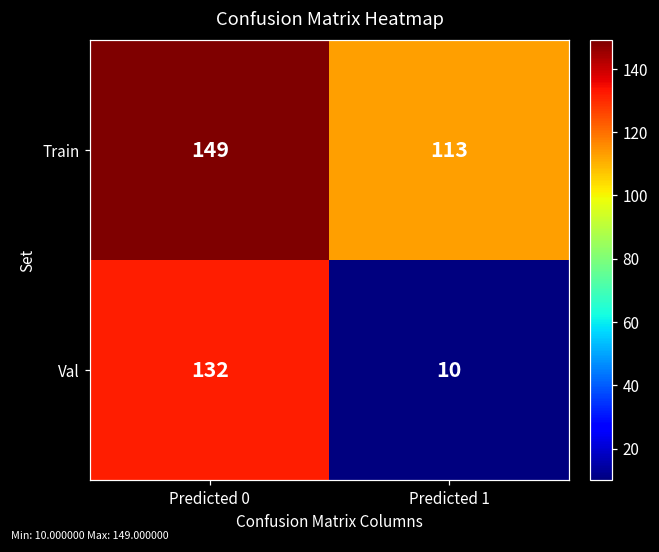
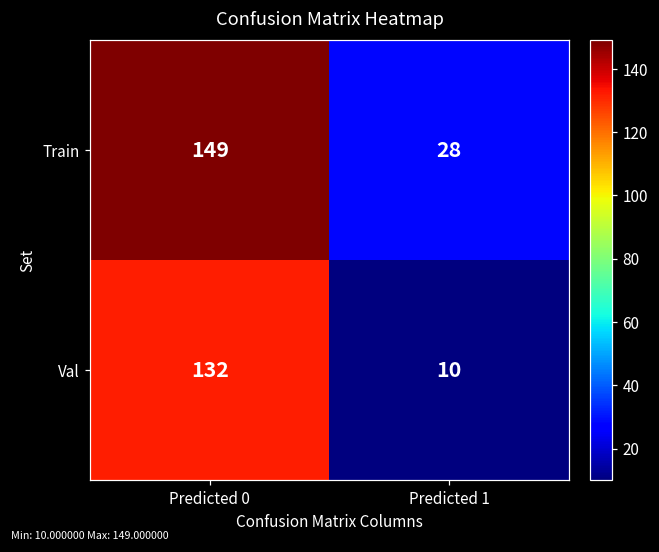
  {
    "Train": {
      "Predicted 0": 149,
-     "Predicted 1": 113
+     "Predicted 1": 28
    },
    "Val": {
      "Predicted 0": 132,
      "Predicted 1": 10
    }
  }
